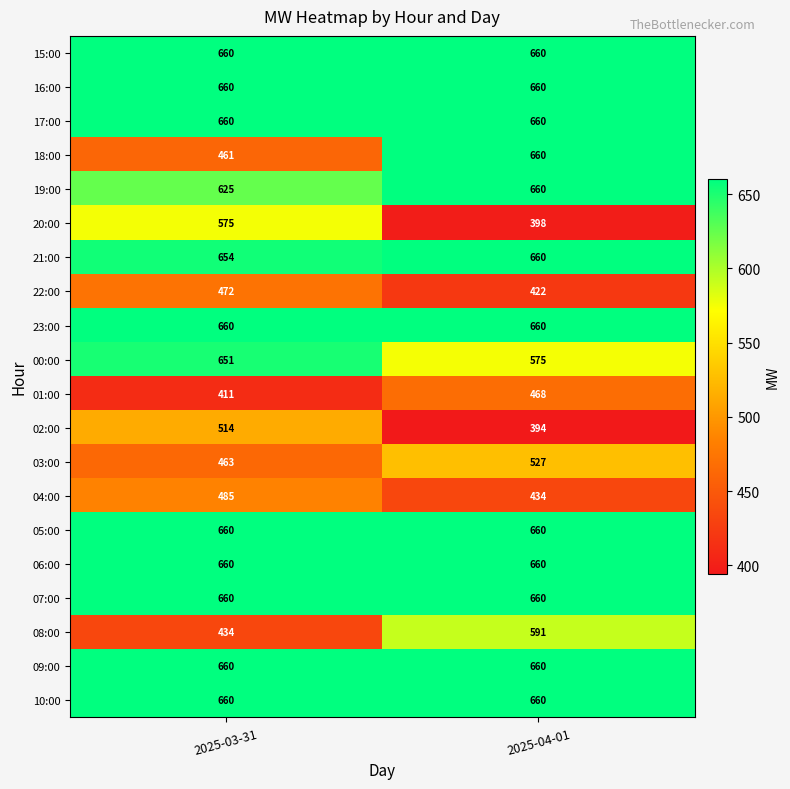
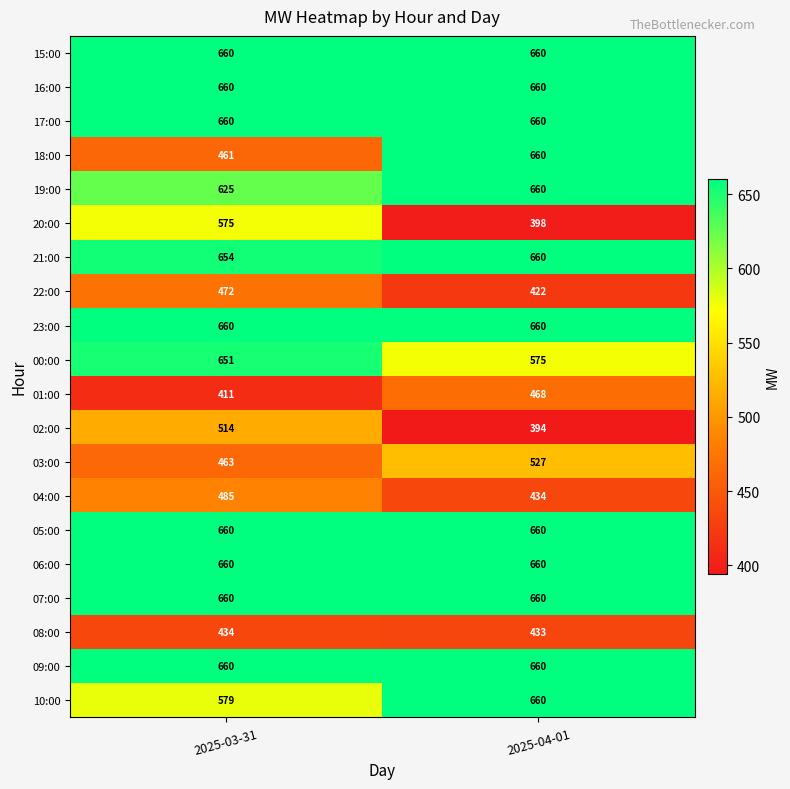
  {
    "15:00": {
      "2025-03-31": 660,
      "2025-04-01": 660
    },
    "16:00": {
      "2025-03-31": 660,
      "2025-04-01": 660
    },
    "17:00": {
      "2025-03-31": 660,
      "2025-04-01": 660
    },
    "18:00": {
      "2025-03-31": 461,
      "2025-04-01": 660
    },
    "19:00": {
      "2025-03-31": 625,
      "2025-04-01": 660
    },
    "20:00": {
      "2025-03-31": 575,
      "2025-04-01": 398
    },
    "21:00": {
      "2025-03-31": 654,
      "2025-04-01": 660
    },
    "22:00": {
      "2025-03-31": 472,
      "2025-04-01": 422
    },
    "23:00": {
      "2025-03-31": 660,
      "2025-04-01": 660
    },
    "00:00": {
      "2025-03-31": 651,
      "2025-04-01": 575
    },
    "01:00": {
      "2025-03-31": 411,
      "2025-04-01": 468
    },
    "02:00": {
      "2025-03-31": 514,
      "2025-04-01": 394
    },
    "03:00": {
      "2025-03-31": 463,
      "2025-04-01": 527
    },
    "04:00": {
      "2025-03-31": 485,
      "2025-04-01": 434
    },
    "05:00": {
      "2025-03-31": 660,
      "2025-04-01": 660
    },
    "06:00": {
      "2025-03-31": 660,
      "2025-04-01": 660
    },
    "07:00": {
      "2025-03-31": 660,
      "2025-04-01": 660
    },
    "08:00": {
      "2025-03-31": 434,
-     "2025-04-01": 591
+     "2025-04-01": 433
    },
    "09:00": {
      "2025-03-31": 660,
      "2025-04-01": 660
    },
    "10:00": {
-     "2025-03-31": 660,
+     "2025-03-31": 579,
      "2025-04-01": 660
    }
  }
